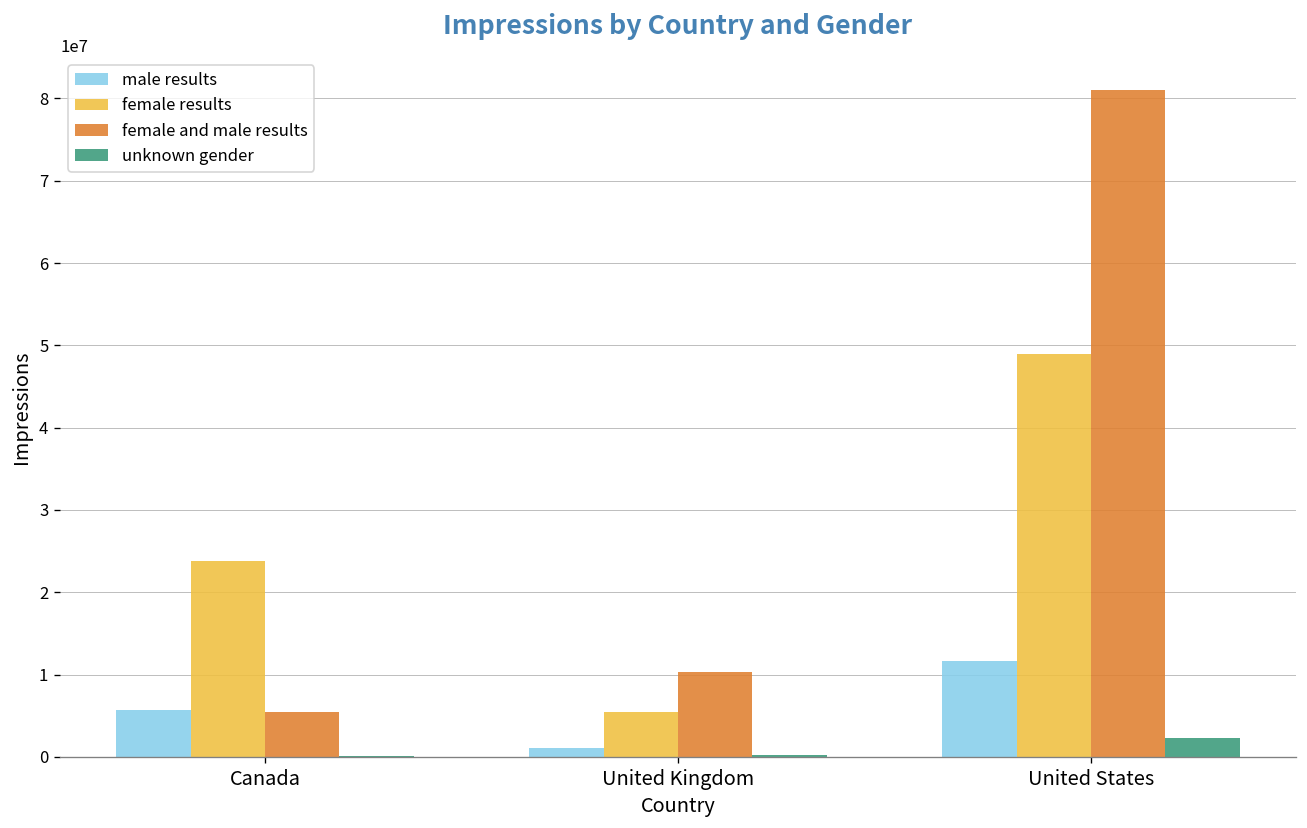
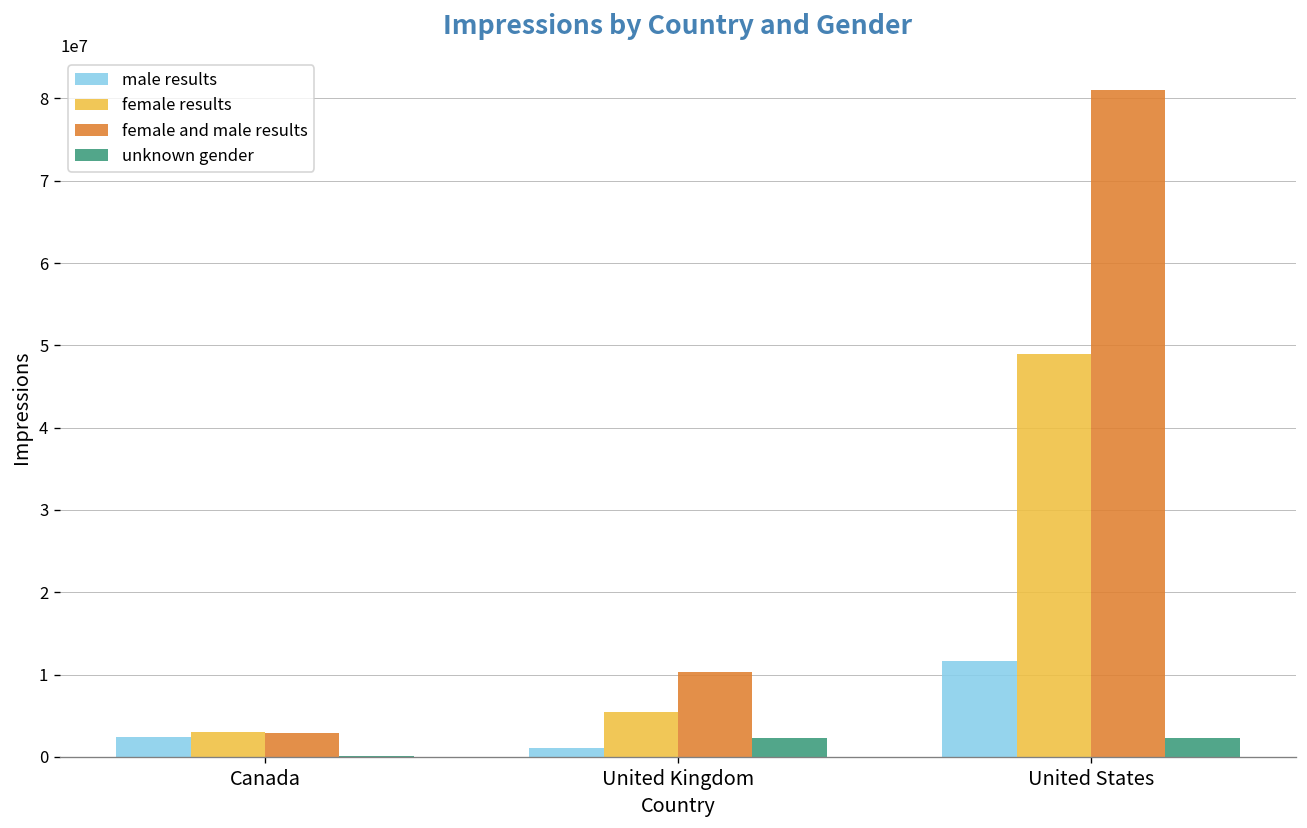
  {
    "male results": {
-     "Canada": 6000000,
+     "Canada": 2000000,
      "United Kingdom": 1000000,
      "United States": 12000000
    },
    "female results": {
-     "Canada": 24000000,
+     "Canada": 3000000,
      "United Kingdom": 6000000,
      "United States": 49000000
    },
    "female and male results": {
-     "Canada": 5000000,
+     "Canada": 3000000,
      "United Kingdom": 10000000,
      "United States": 81000000
    },
    "unknown gender": {
-     "United Kingdom": 0,
+     "United Kingdom": 2000000,
      "United States": 2000000
    }
  }
